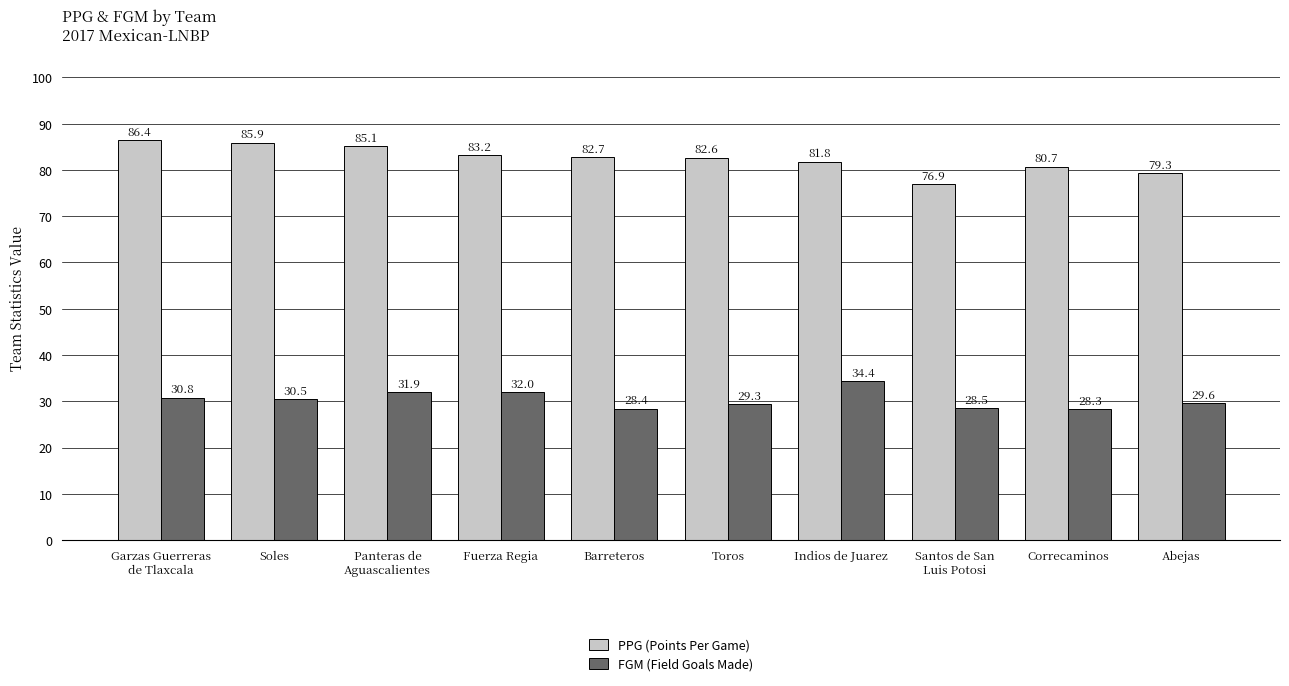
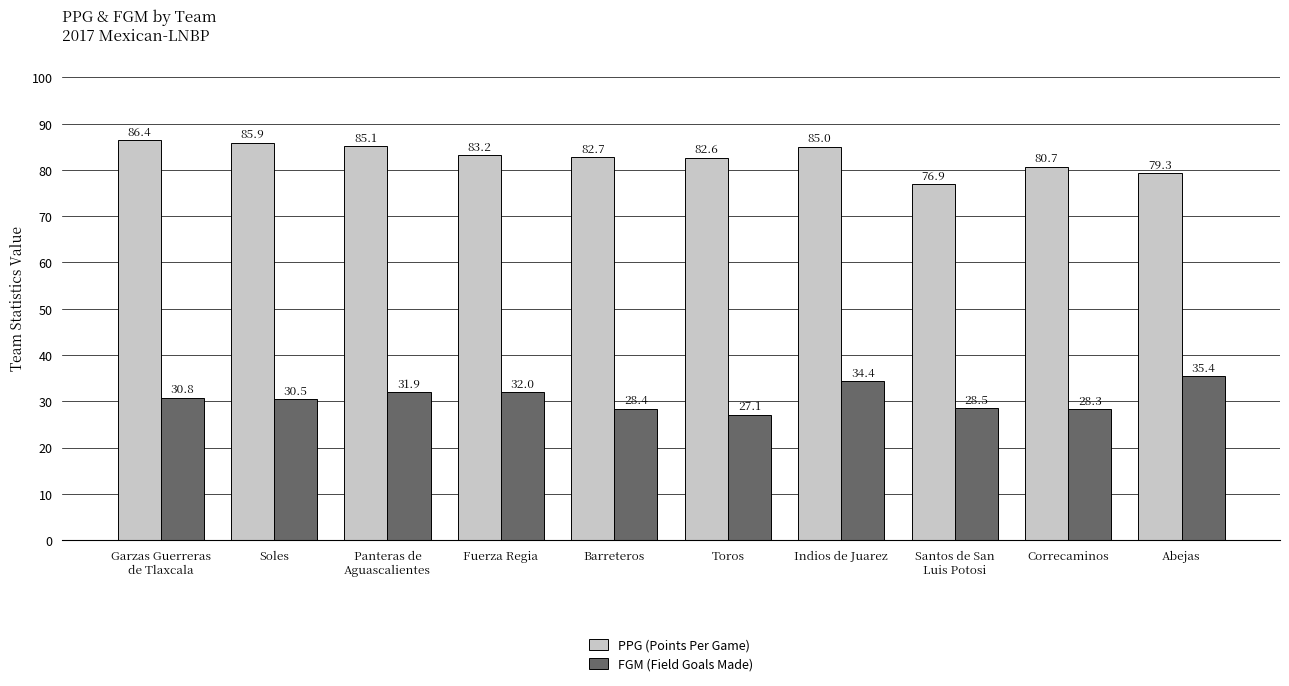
  {
    "PPG (Points Per Game)": {
      "Garzas Guerreras de Tlaxcala": 86.4,
      "Soles": 85.9,
      "Panteras de Aguascalientes": 85.1,
      "Fuerza Regia": 83.2,
      "Barreteros": 82.7,
      "Toros": 82.6,
-     "Indios de Juarez": 81.8,
+     "Indios de Juarez": 85.0,
      "Santos de San Luis Potosi": 76.9,
      "Correcaminos": 80.7,
      "Abejas": 79.3
    },
    "FGM (Field Goals Made)": {
      "Garzas Guerreras de Tlaxcala": 30.8,
      "Soles": 30.5,
      "Panteras de Aguascalientes": 31.9,
      "Fuerza Regia": 32.0,
      "Barreteros": 28.4,
-     "Toros": 29.3,
+     "Toros": 27.1,
      "Indios de Juarez": 34.4,
      "Santos de San Luis Potosi": 28.5,
      "Correcaminos": 28.3,
-     "Abejas": 29.6
+     "Abejas": 35.4
    }
  }
